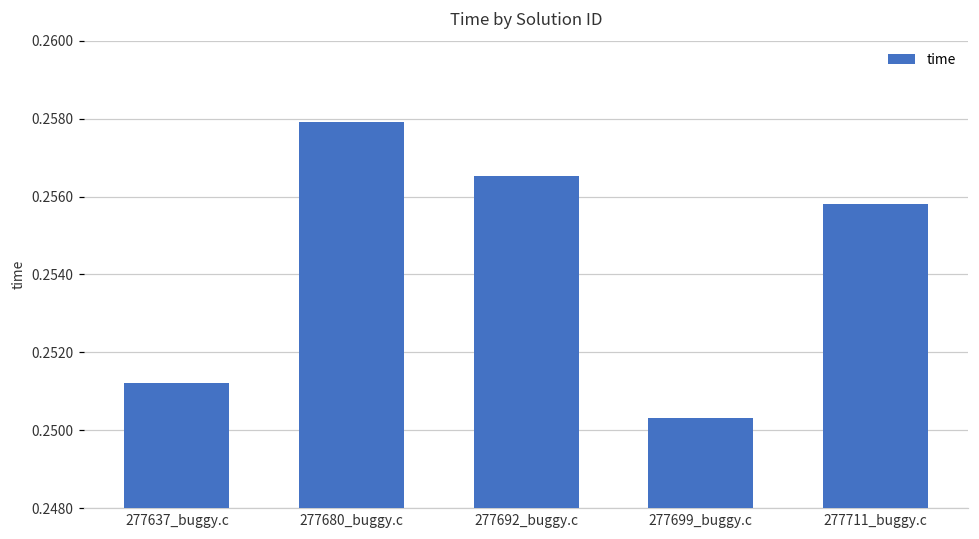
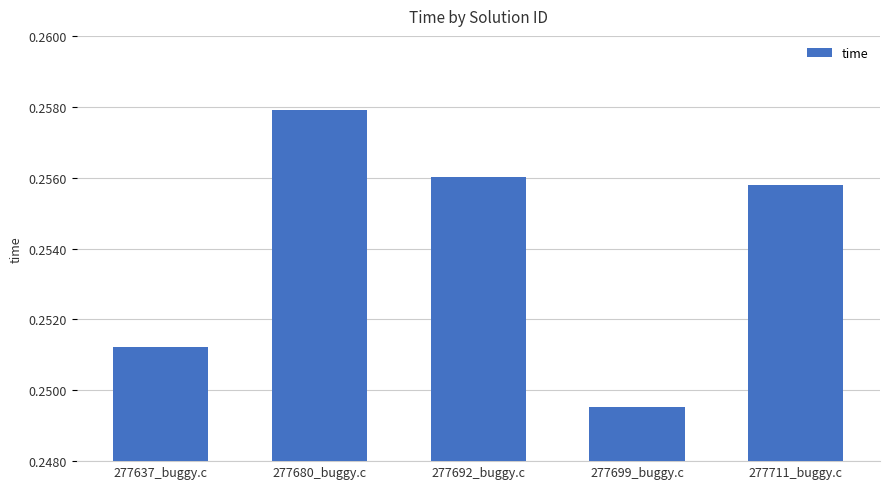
  {
    "277637_buggy.c": 0.2512,
    "277680_buggy.c": 0.2579,
-   "277692_buggy.c": 0.2565,
-   "277699_buggy.c": 0.2503,
+   "277692_buggy.c": 0.2560,
+   "277699_buggy.c": 0.2495,
    "277711_buggy.c": 0.2558
  }
